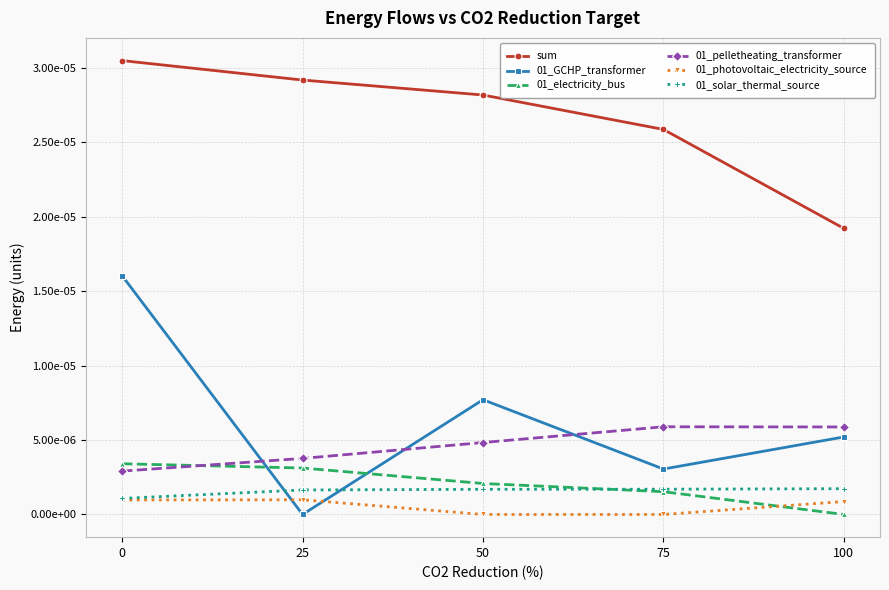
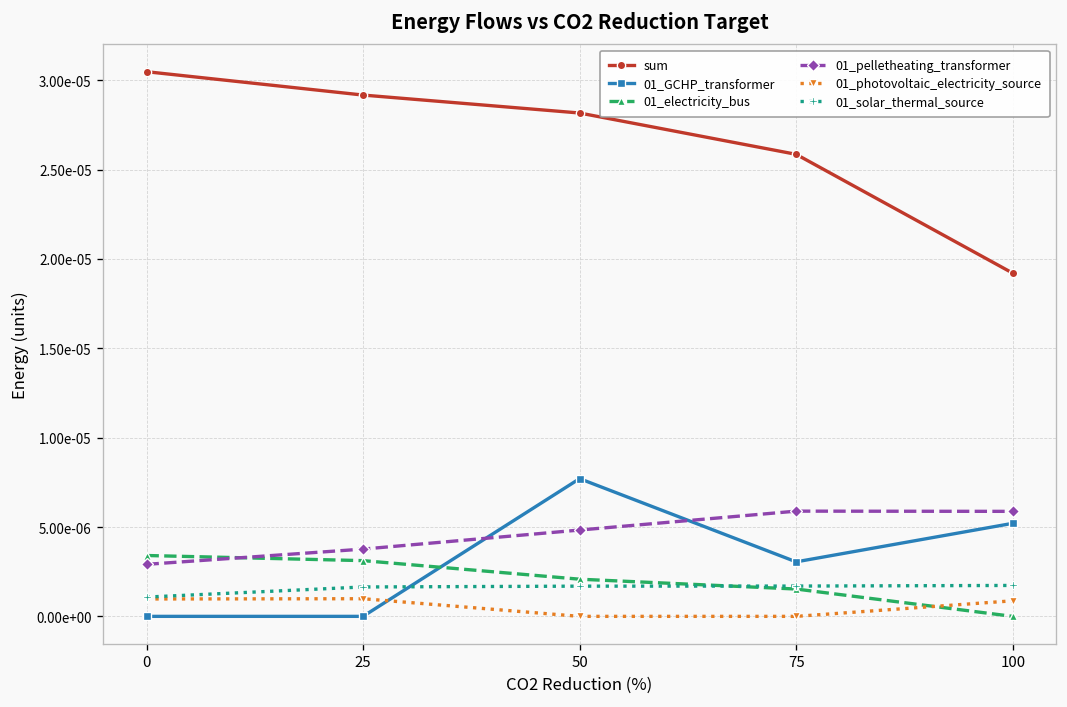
  {
    "sum": {
      "0": 0.0000305,
      "25": 0.0000292,
      "50": 0.0000282,
      "75": 0.0000259,
      "100": 0.0000192
    },
    "01_GCHP_transformer": {
-     "0": 0.00002,
+     "0": 0.00000,
      "25": 0.00000,
      "50": 0.0000077,
      "75": 0.0000031,
      "100": 0.0000052
    },
    "01_pelletheating_transformer": {
      "0": 0.0000029,
      "25": 0.0000038,
      "50": 0.0000048,
      "75": 0.0000059,
      "100": 0.0000059
    },
    "01_photovoltaic_electricity_source": {
      "25": 0.0000010,
      "50": 0.00000,
      "75": 0.00000,
      "100": 0.0000009
    }
  }
